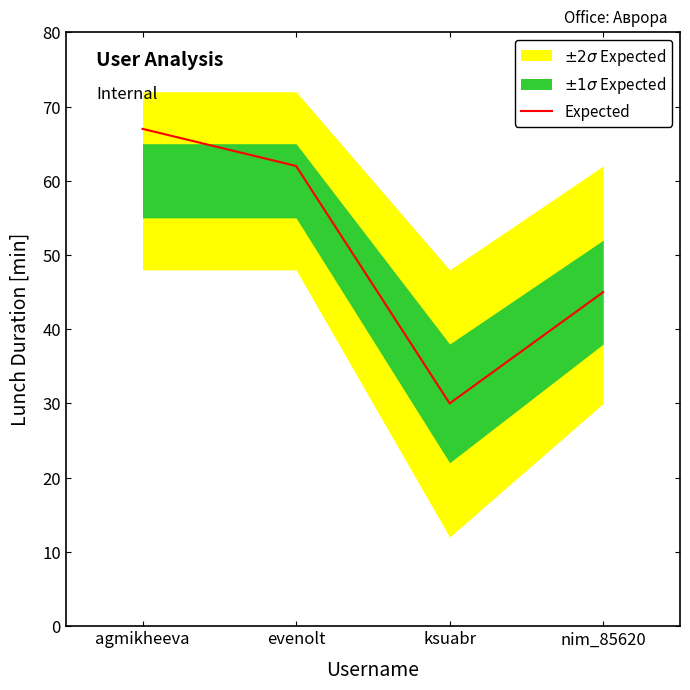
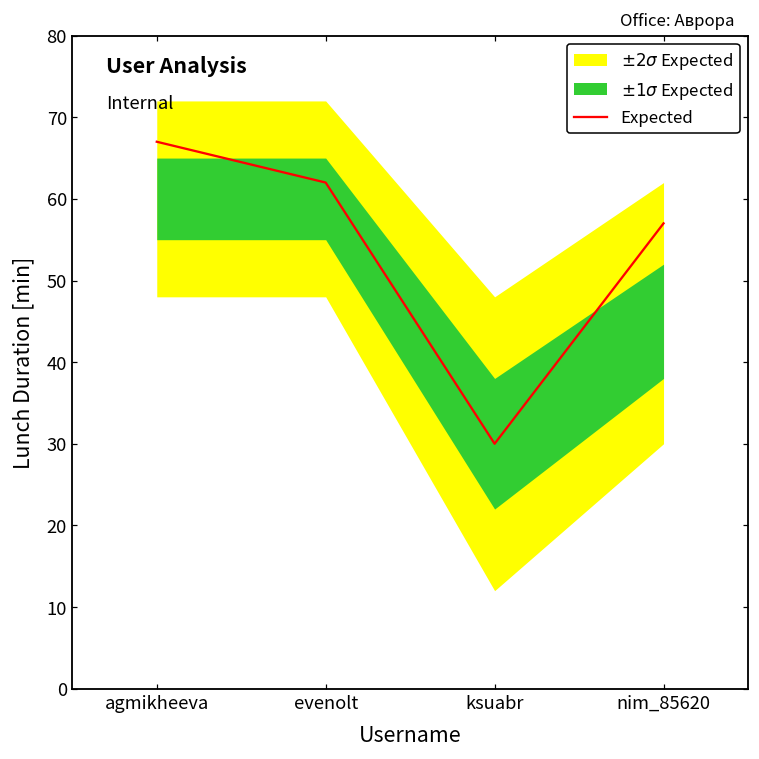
  {
    "Expected": {
      "agmikheeva": 67,
      "evenolt": 62,
      "ksuabr": 30,
-     "nim_85620": 45
+     "nim_85620": 57
    }
  }
